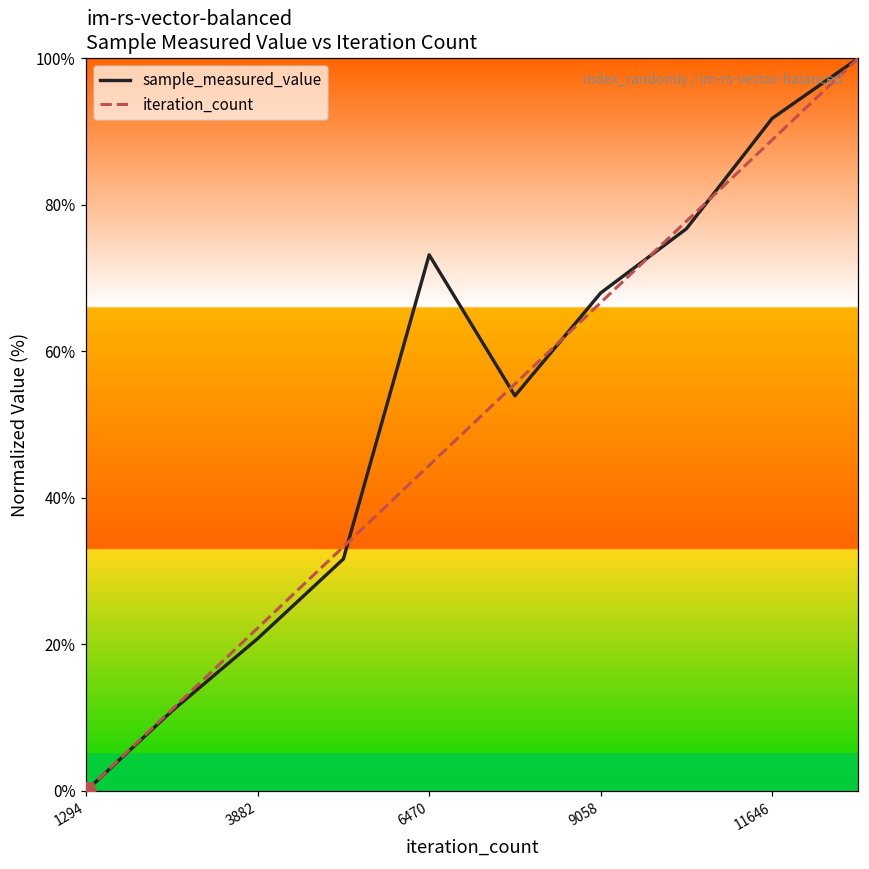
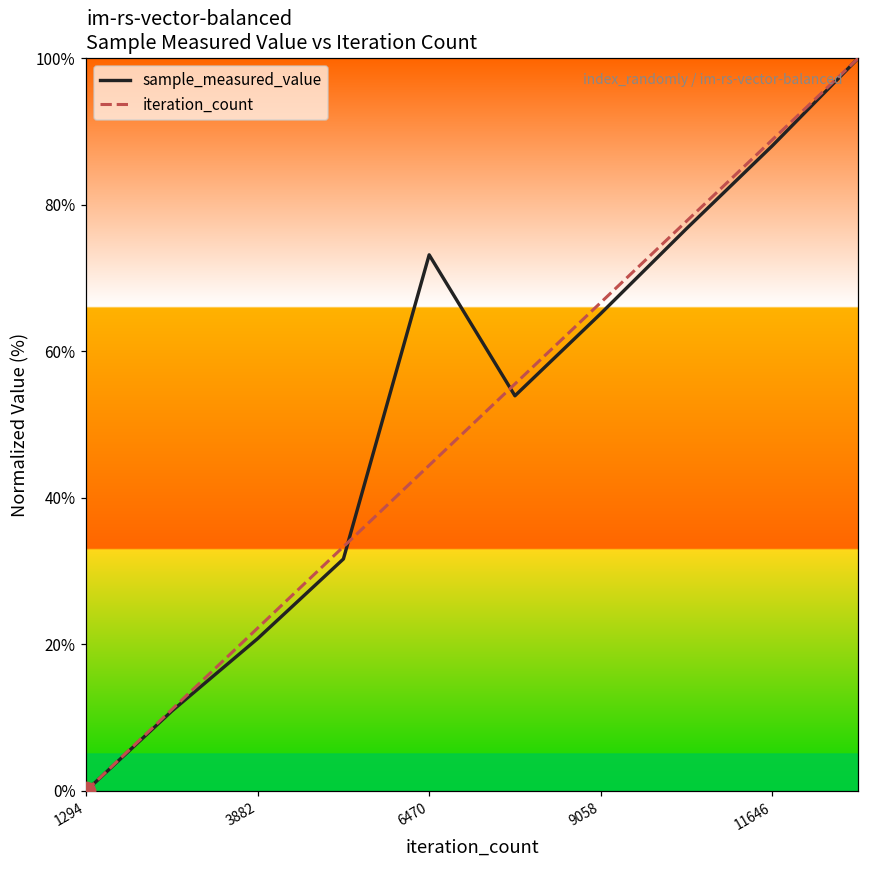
  {
    "sample_measured_value": {
      "3882": "21%",
      "6470": "73%",
-     "9058": "68%",
-     "11646": "92%"
+     "9058": "65%",
+     "11646": "88%"
    }
  }
